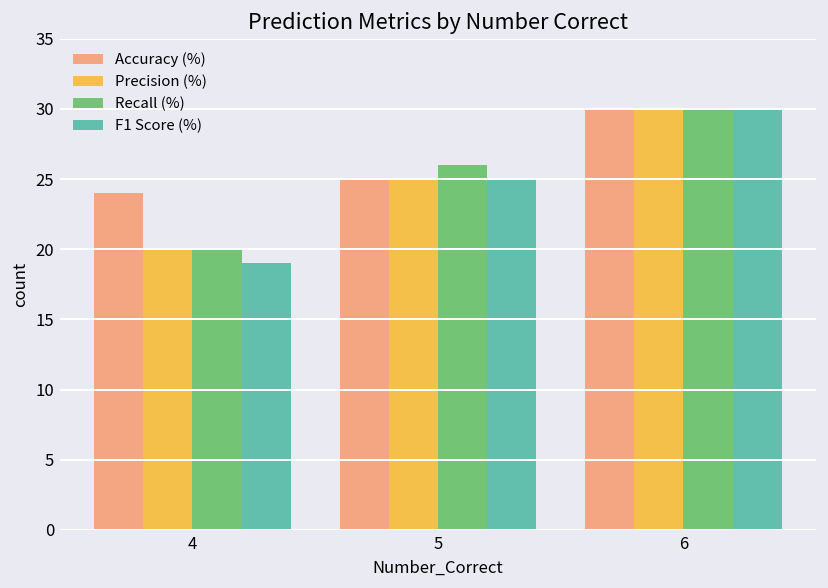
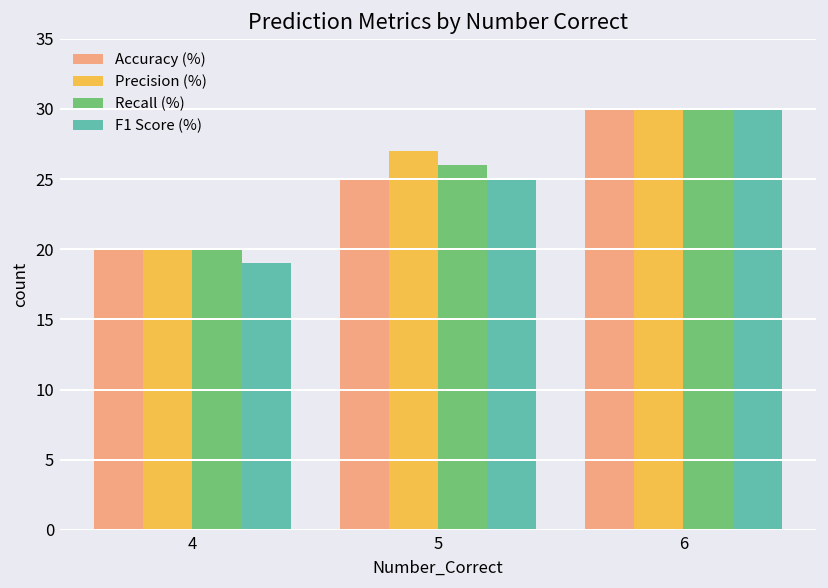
  {
    "Accuracy (%)": {
-     "4": 24,
+     "4": 20,
      "5": 25,
      "6": 30
    },
    "Precision (%)": {
      "4": 20,
-     "5": 25,
+     "5": 27,
      "6": 30
    }
  }
